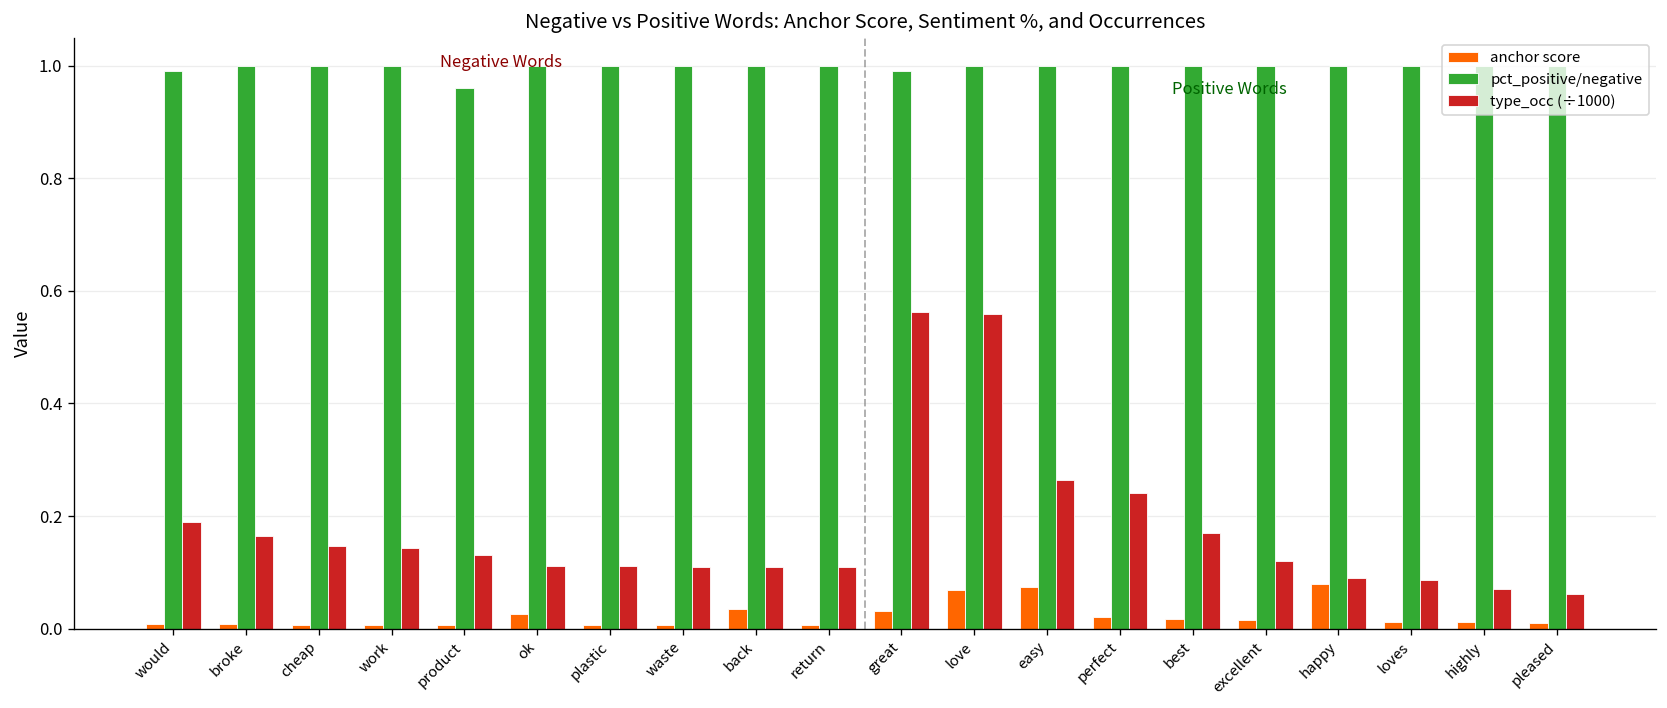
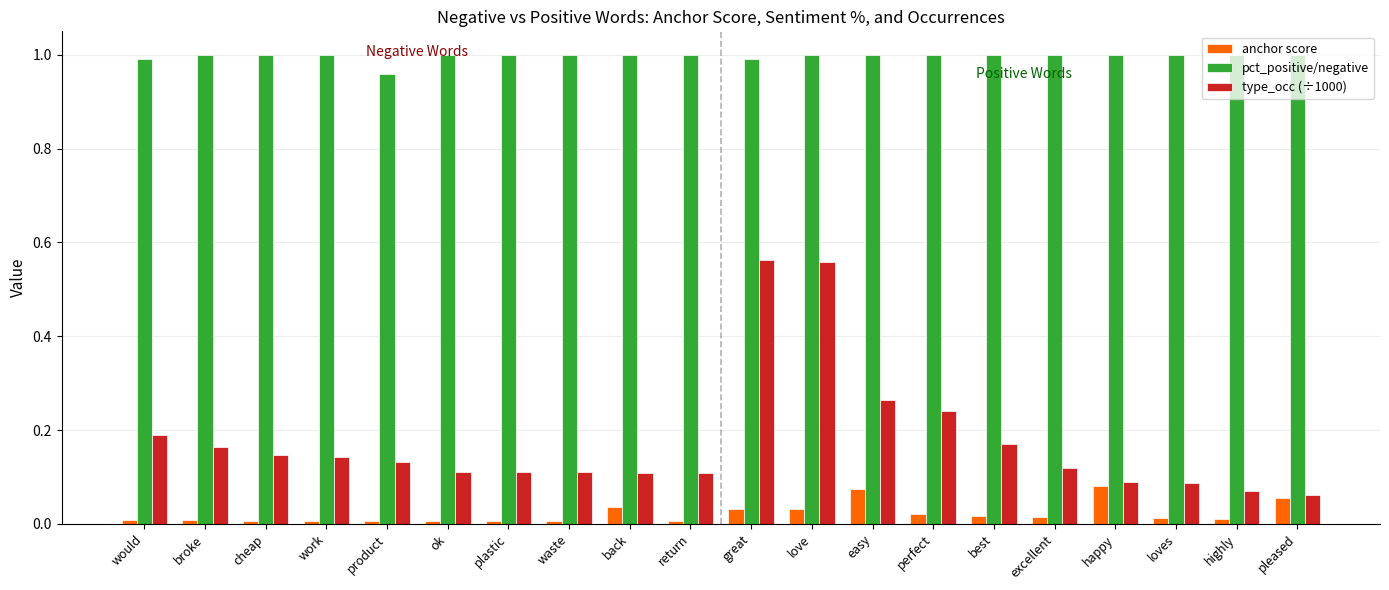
  {
    "anchor score": {
      "would": 0.01,
      "broke": 0.01,
      "cheap": 0.01,
      "work": 0.01,
      "product": 0.01,
-     "ok": 0.03,
+     "ok": 0.01,
      "plastic": 0.01,
      "waste": 0.01,
      "back": 0.04,
      "return": 0.01,
      "great": 0.03,
-     "love": 0.07,
+     "love": 0.03,
      "easy": 0.07,
      "perfect": 0.02,
      "best": 0.02,
      "excellent": 0.01,
      "happy": 0.08,
      "loves": 0.01,
      "highly": 0.01,
-     "pleased": 0.01
+     "pleased": 0.06
    },
    "pct_positive/negative": {
      "would": 0.99,
      "broke": 1.00,
      "cheap": 1.00,
      "work": 1.00,
      "product": 0.96,
      "ok": 1.00,
      "plastic": 1.00,
      "waste": 1.00,
      "back": 1.00,
      "return": 1.00,
      "great": 0.99,
      "love": 1.00,
      "easy": 1.00,
      "perfect": 1.00,
      "best": 1.00,
      "excellent": 1.00,
      "happy": 1.00,
      "loves": 1.00
    },
    "type_occ (÷1000)": {
      "would": 0.19,
      "broke": 0.16,
      "cheap": 0.15,
      "work": 0.14,
      "product": 0.13,
      "ok": 0.11,
      "plastic": 0.11,
      "waste": 0.11,
      "back": 0.11,
      "return": 0.11,
      "great": 0.56,
      "love": 0.56,
      "easy": 0.26,
      "perfect": 0.24,
      "best": 0.17,
      "excellent": 0.12,
      "happy": 0.09,
      "loves": 0.09,
      "highly": 0.07,
      "pleased": 0.06
    }
  }
